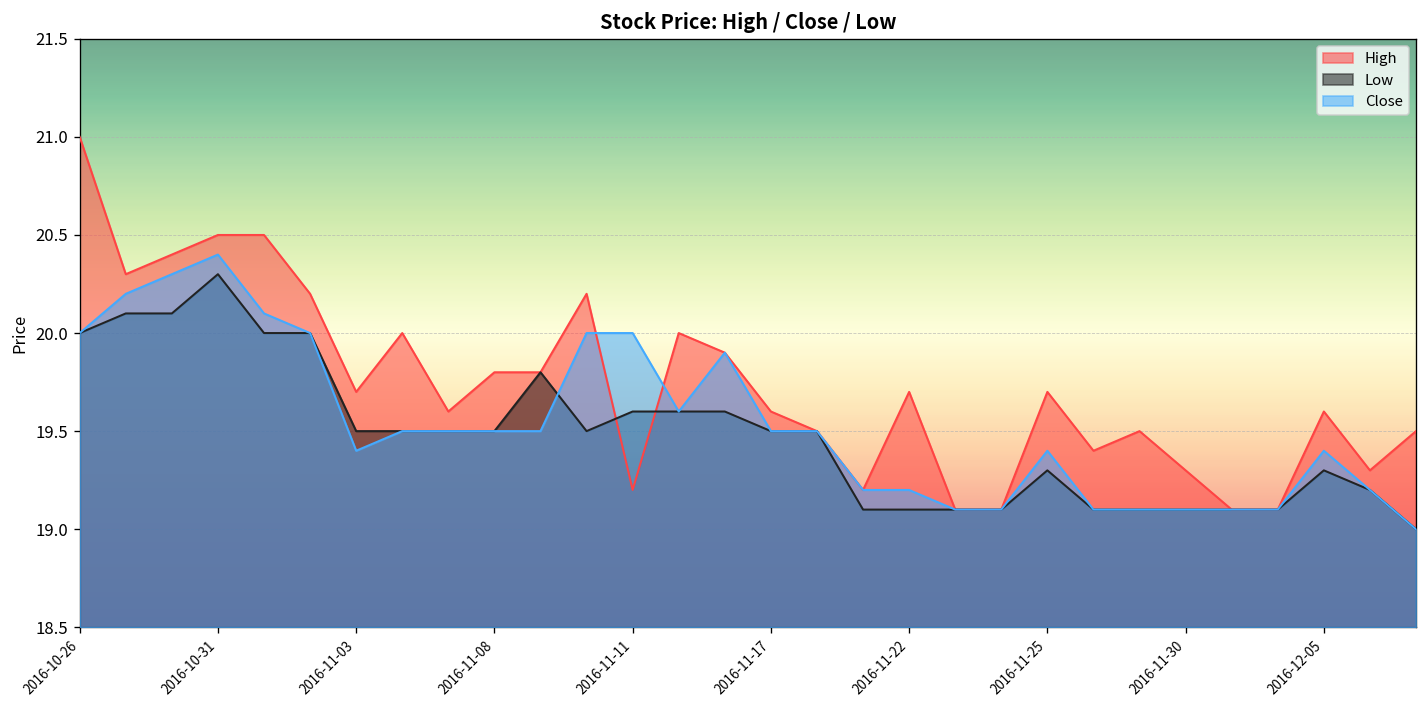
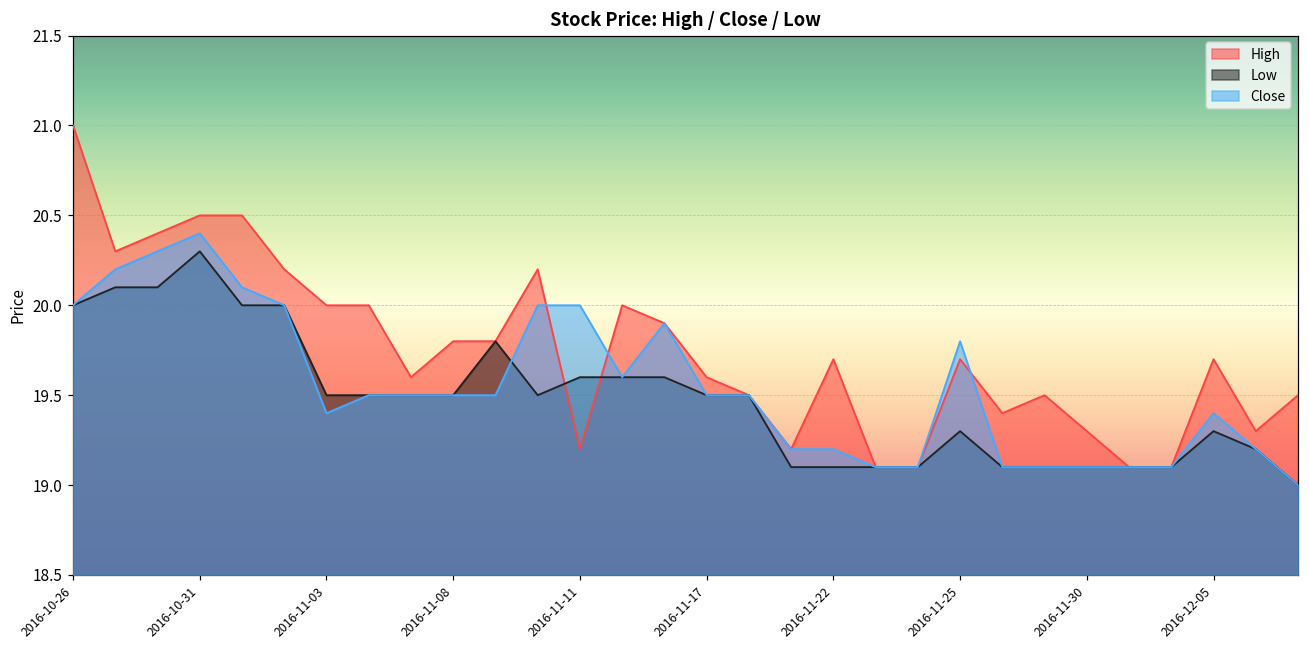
  {
    "High": {
      "2016-10-26": 21.0,
      "2016-10-31": 20.5,
-     "2016-11-03": 19.7,
+     "2016-11-03": 20.0,
      "2016-11-08": 19.8,
      "2016-11-11": 19.2,
      "2016-11-17": 19.6,
      "2016-11-22": 19.7,
      "2016-11-25": 19.7,
      "2016-11-30": 19.3,
-     "2016-12-05": 19.6
+     "2016-12-05": 19.7
    },
    "Low": {
      "2016-10-31": 20.3,
      "2016-11-03": 19.5,
      "2016-11-11": 19.6,
      "2016-11-22": 19.1,
      "2016-11-25": 19.3,
      "2016-12-05": 19.3
    },
    "Close": {
      "2016-10-31": 20.4,
      "2016-11-03": 19.4,
      "2016-11-11": 20.0,
      "2016-11-22": 19.2,
-     "2016-11-25": 19.4,
+     "2016-11-25": 19.8,
      "2016-12-05": 19.4
    }
  }
